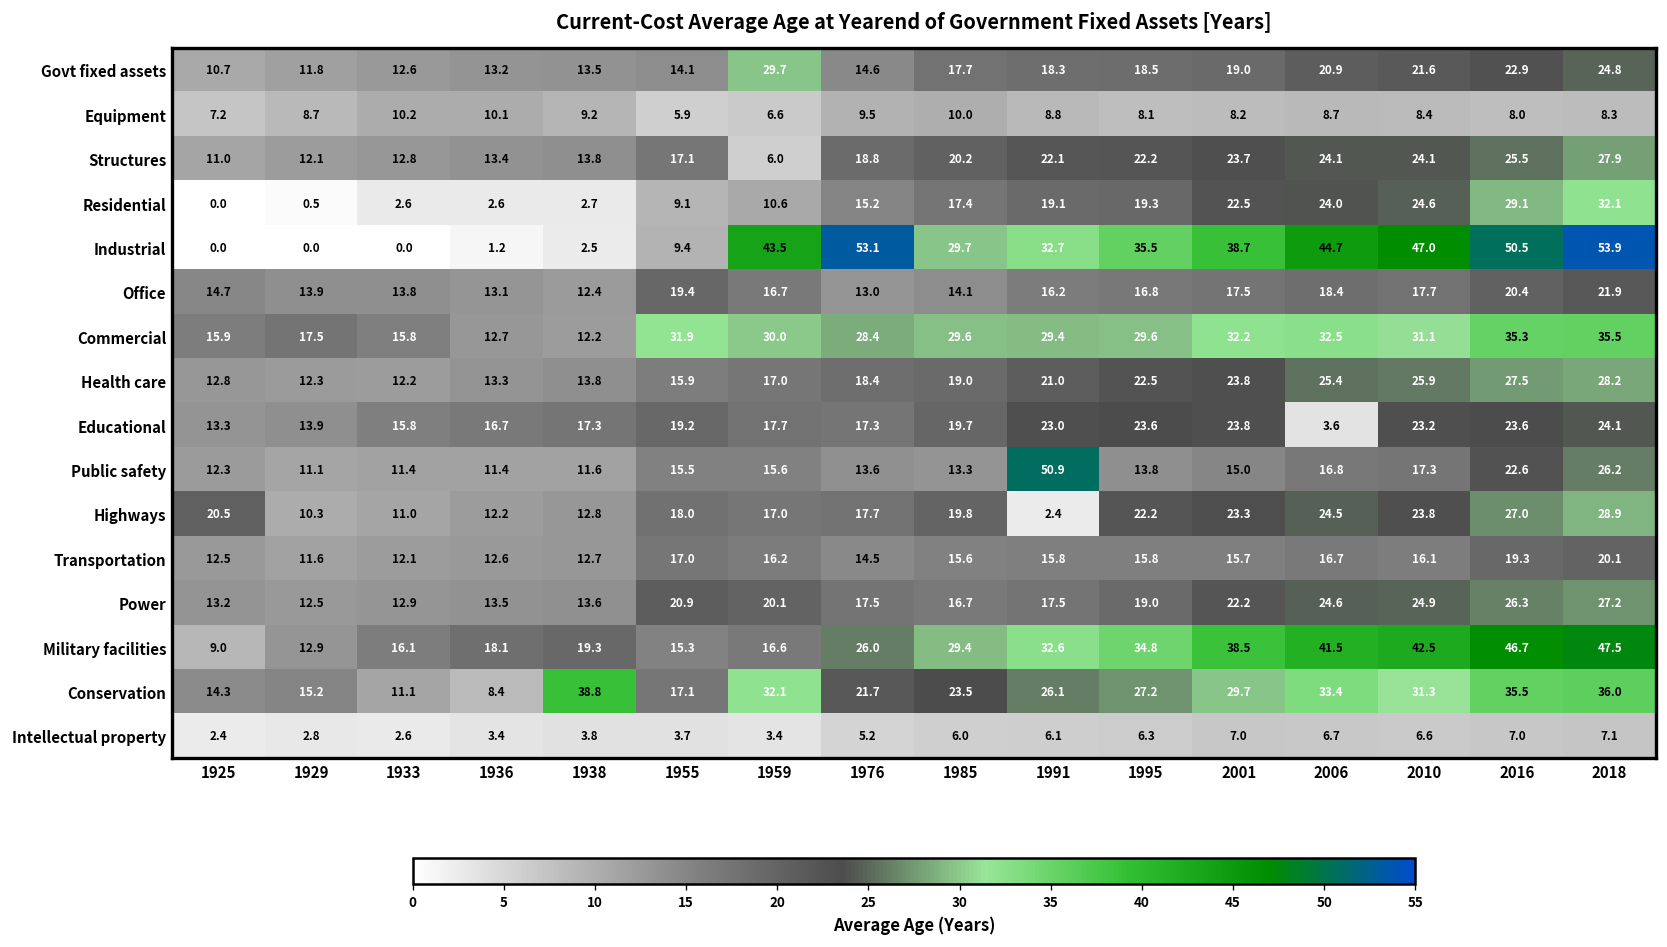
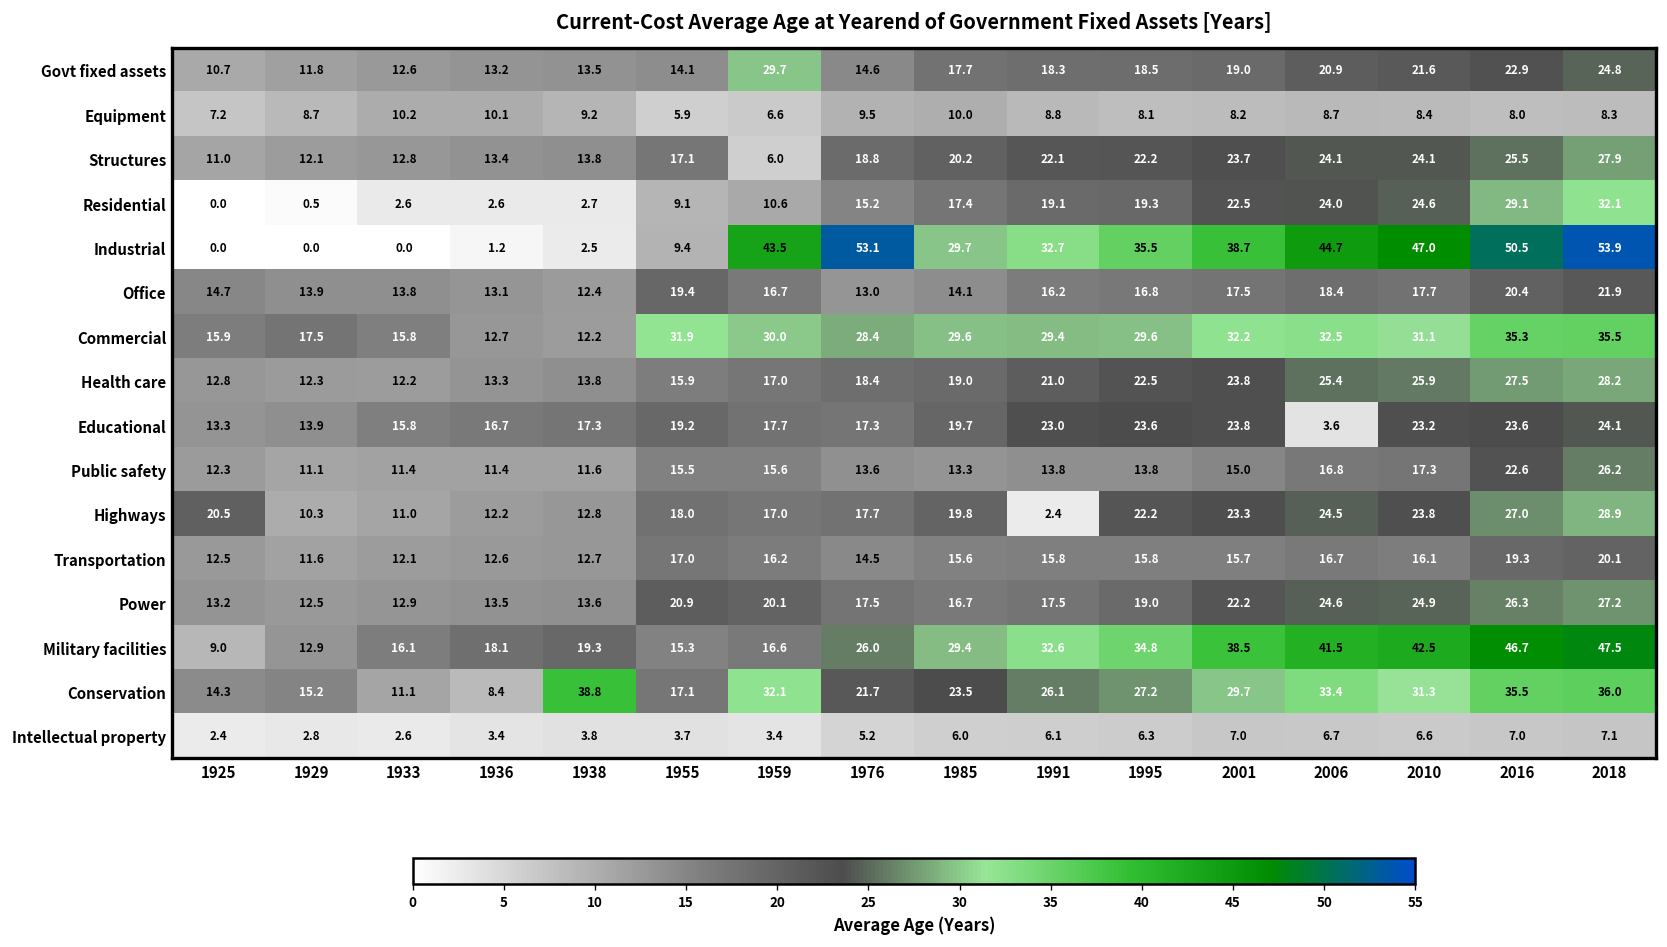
  {
    "Public safety": {
      "1925": 12.3,
      "1929": 11.1,
      "1933": 11.4,
      "1936": 11.4,
      "1938": 11.6,
      "1955": 15.5,
      "1959": 15.6,
      "1976": 13.6,
      "1985": 13.3,
-     "1991": 50.9,
+     "1991": 13.8,
      "1995": 13.8,
      "2001": 15.0,
      "2006": 16.8,
      "2010": 17.3,
      "2016": 22.6,
      "2018": 26.2
    }
  }
